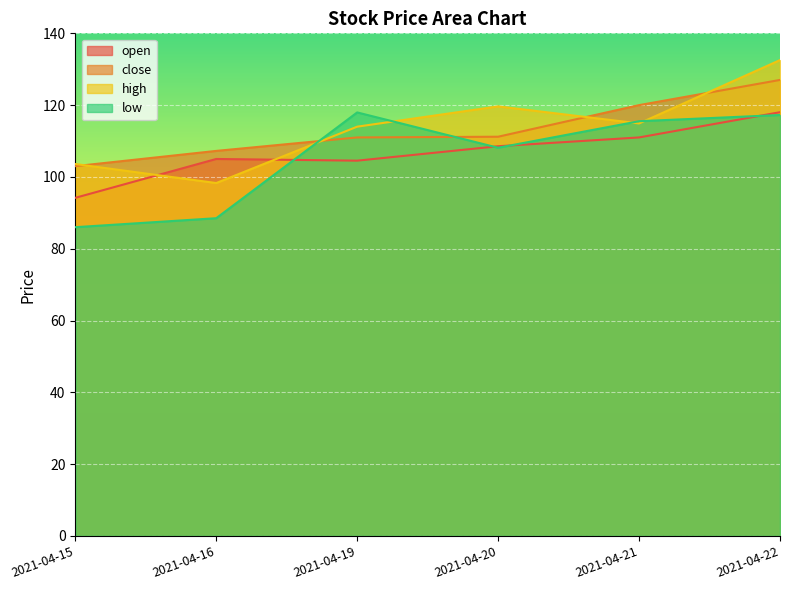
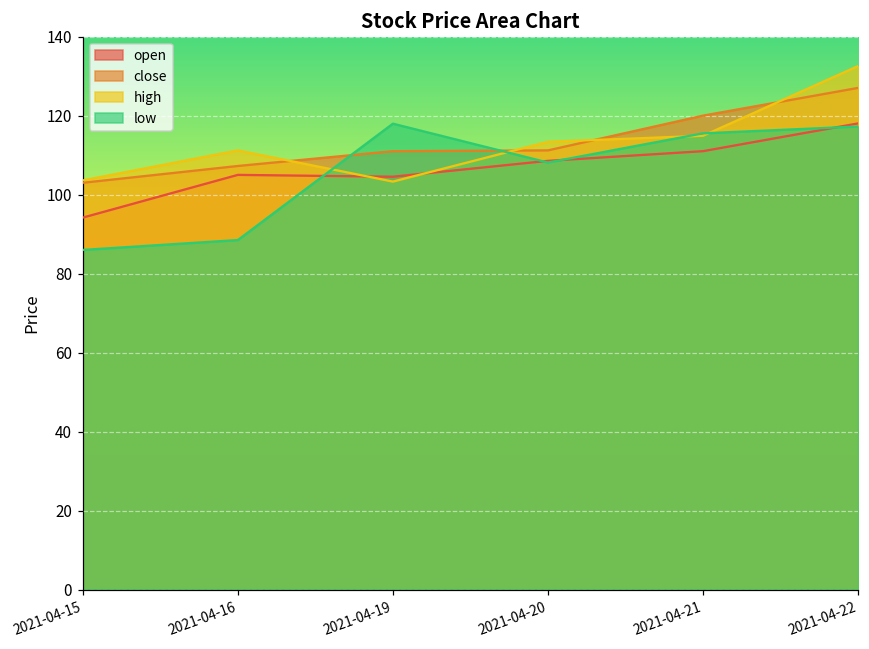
  {
    "high": {
-     "2021-04-16": 98,
-     "2021-04-19": 114,
-     "2021-04-20": 120,
+     "2021-04-16": 111,
+     "2021-04-19": 103,
+     "2021-04-20": 113,
      "2021-04-22": 133
    },
    "low": {
      "2021-04-15": 86,
      "2021-04-16": 89,
      "2021-04-19": 118,
      "2021-04-22": 117
    }
  }
